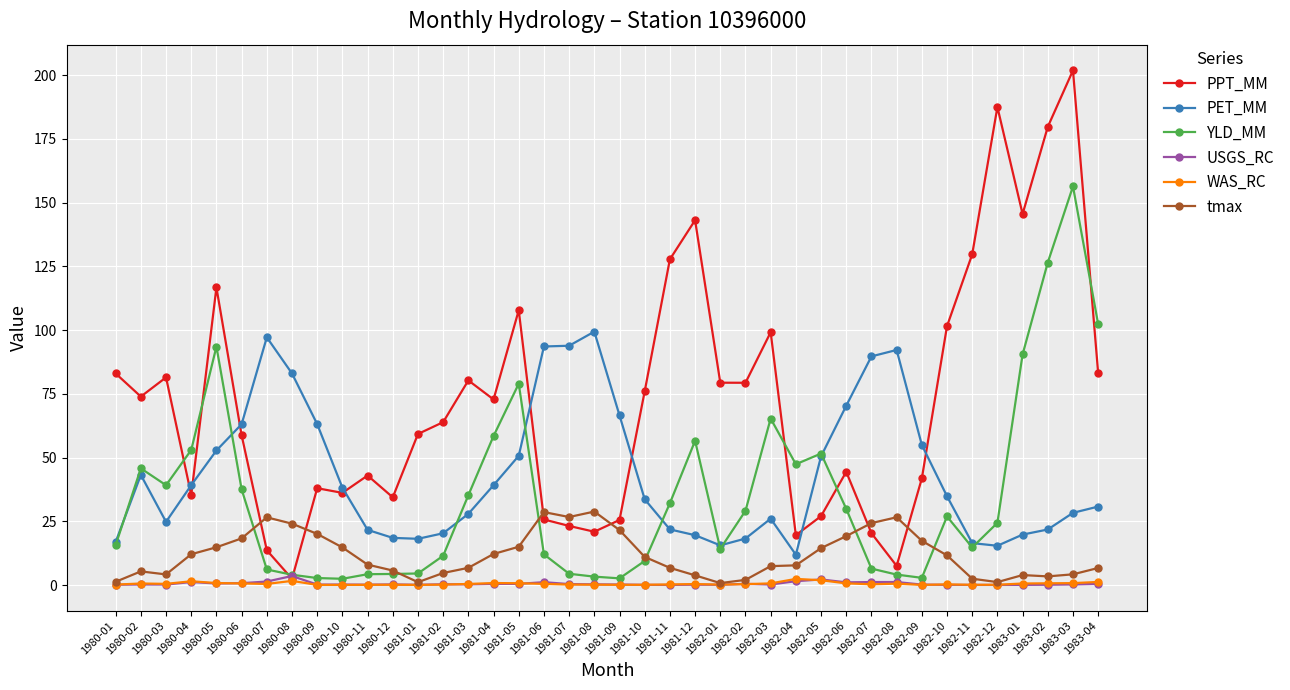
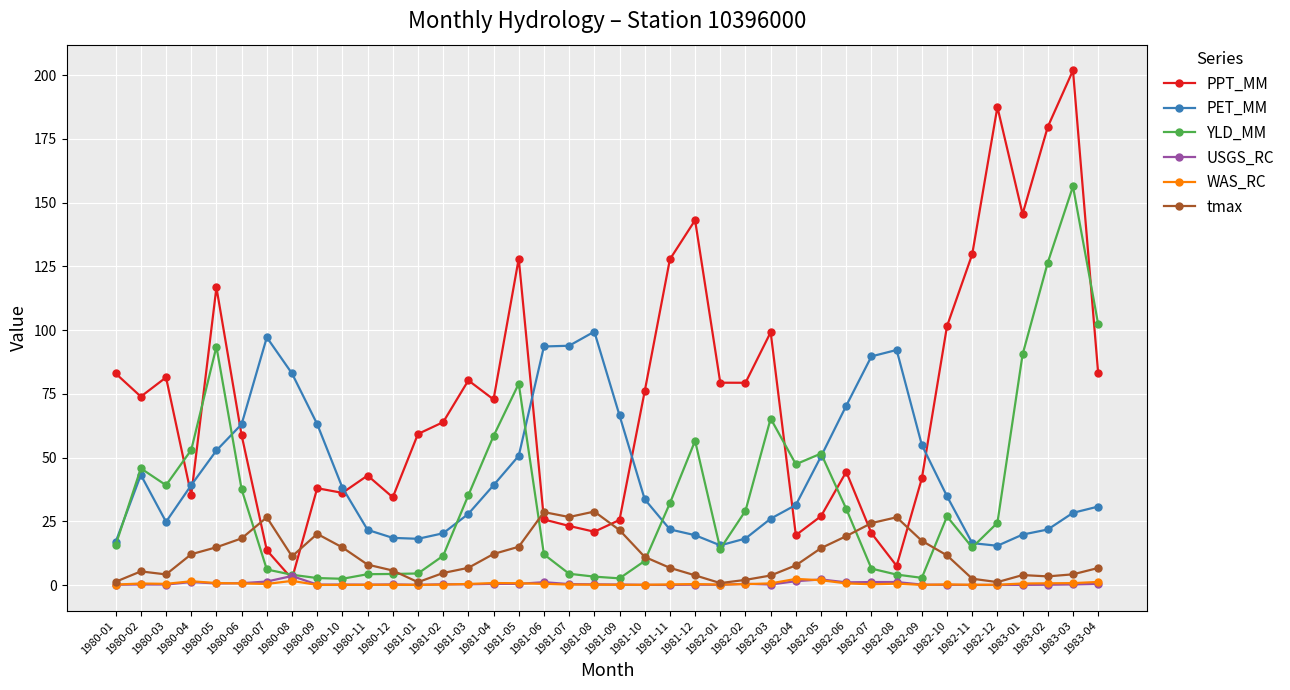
  {
    "PPT_MM": {
      "1980-01": 83,
      "1980-02": 74,
      "1980-03": 81,
      "1980-04": 35,
      "1980-05": 117,
      "1980-06": 59,
      "1980-07": 14,
      "1980-09": 38,
      "1980-10": 36,
      "1980-11": 43,
      "1980-12": 34,
      "1981-01": 59,
      "1981-02": 64,
      "1981-03": 80,
      "1981-04": 73,
-     "1981-05": 108,
+     "1981-05": 128,
      "1981-06": 26,
      "1981-07": 23,
      "1981-08": 21,
      "1981-09": 26,
      "1981-10": 76,
      "1981-11": 128,
      "1981-12": 143,
      "1982-01": 79,
      "1982-02": 79,
      "1982-03": 99,
      "1982-04": 20,
      "1982-05": 27,
      "1982-06": 44,
      "1982-07": 20,
      "1982-08": 8,
      "1982-09": 42,
      "1982-10": 102,
      "1982-11": 130,
      "1982-12": 187,
      "1983-01": 145,
      "1983-02": 180,
      "1983-03": 202,
      "1983-04": 83
    },
    "PET_MM": {
      "1980-01": 17,
      "1980-02": 43,
      "1980-03": 25,
      "1980-04": 39,
      "1980-05": 53,
      "1980-06": 63,
      "1980-07": 97,
      "1980-08": 83,
      "1980-09": 63,
      "1980-10": 38,
      "1980-11": 22,
      "1980-12": 19,
      "1981-01": 18,
      "1981-02": 20,
      "1981-03": 28,
      "1981-04": 39,
      "1981-05": 51,
      "1981-06": 94,
      "1981-07": 94,
      "1981-08": 99,
      "1981-09": 67,
      "1981-10": 34,
      "1981-11": 22,
      "1981-12": 20,
      "1982-01": 16,
      "1982-02": 18,
      "1982-03": 26,
-     "1982-04": 12,
+     "1982-04": 31,
      "1982-05": 50,
      "1982-06": 70,
      "1982-07": 90,
      "1982-08": 92,
      "1982-09": 55,
      "1982-10": 35,
      "1982-11": 16,
      "1982-12": 15,
      "1983-01": 20,
      "1983-02": 22,
      "1983-03": 28,
      "1983-04": 31
    },
    "YLD_MM": {
      "1980-01": 16,
      "1980-02": 46,
      "1980-03": 39,
      "1980-04": 53,
      "1980-05": 94,
      "1980-06": 38,
      "1980-07": 6,
      "1980-09": 3,
      "1980-10": 2,
      "1980-11": 4,
      "1980-12": 4,
      "1981-01": 5,
      "1981-02": 11,
      "1981-03": 35,
      "1981-04": 58,
      "1981-05": 79,
      "1981-06": 12,
      "1981-07": 4,
      "1981-08": 3,
      "1981-09": 3,
      "1981-10": 9,
      "1981-11": 32,
      "1981-12": 57,
      "1982-01": 14,
      "1982-02": 29,
      "1982-03": 65,
      "1982-04": 47,
      "1982-05": 52,
      "1982-06": 30,
      "1982-07": 6,
      "1982-08": 4,
      "1982-09": 3,
      "1982-10": 27,
      "1982-11": 15,
      "1982-12": 24,
      "1983-01": 90,
      "1983-02": 126,
      "1983-03": 156,
      "1983-04": 102
    },
    "tmax": {
      "1980-01": 1,
      "1980-02": 5,
      "1980-03": 4,
      "1980-04": 12,
      "1980-05": 15,
      "1980-06": 18,
      "1980-07": 27,
-     "1980-08": 24,
+     "1980-08": 11,
      "1980-09": 20,
      "1980-10": 15,
      "1980-11": 8,
      "1980-12": 6,
      "1981-01": 1,
      "1981-02": 5,
      "1981-03": 7,
      "1981-04": 12,
      "1981-05": 15,
      "1981-06": 29,
      "1981-07": 27,
      "1981-08": 29,
      "1981-09": 22,
      "1981-10": 11,
      "1981-11": 7,
      "1981-12": 4,
      "1982-02": 2,
-     "1982-03": 7,
+     "1982-03": 4,
      "1982-04": 8,
      "1982-05": 15,
      "1982-06": 19,
      "1982-07": 24,
      "1982-08": 27,
      "1982-09": 17,
      "1982-10": 12,
      "1982-11": 3,
      "1982-12": 1,
      "1983-01": 4,
      "1983-02": 3,
      "1983-03": 4,
      "1983-04": 7
    }
  }
